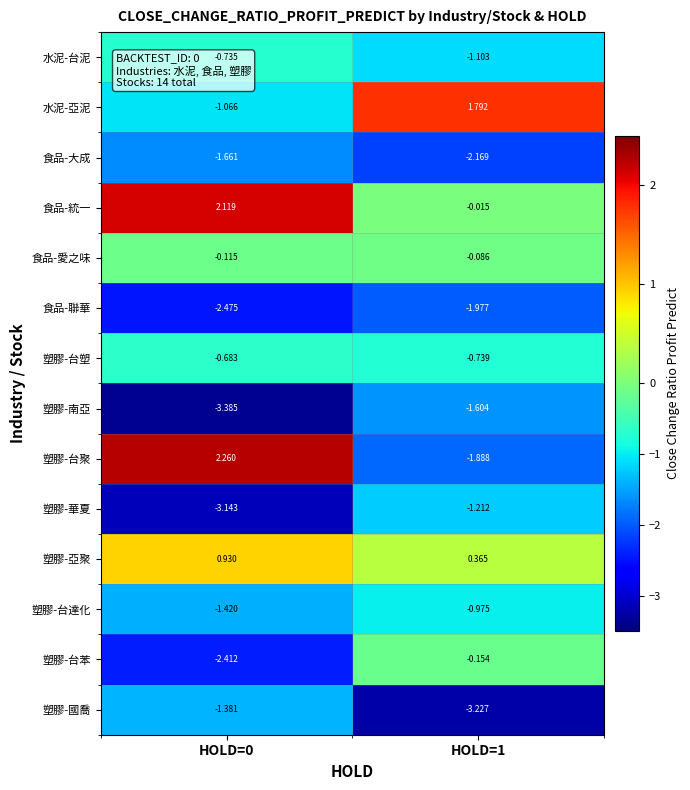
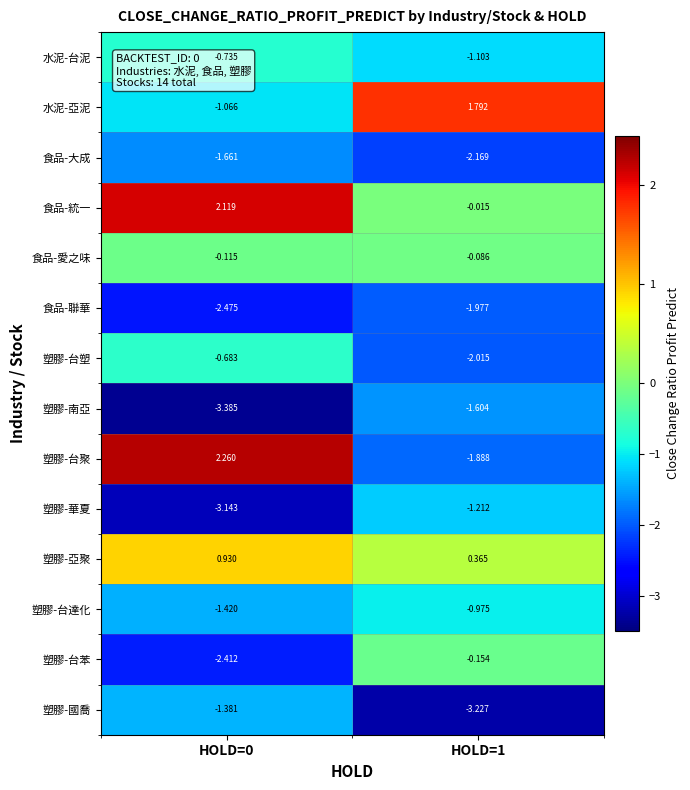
  {
    "水泥-台泥": {
      "HOLD=1": -1.103
    },
    "水泥-亞泥": {
      "HOLD=0": -1.066,
      "HOLD=1": 1.792
    },
    "食品-大成": {
      "HOLD=0": -1.661,
      "HOLD=1": -2.169
    },
    "食品-統一": {
      "HOLD=0": 2.119,
      "HOLD=1": -0.015
    },
    "食品-愛之味": {
      "HOLD=0": -0.115,
      "HOLD=1": -0.086
    },
    "食品-聯華": {
      "HOLD=0": -2.475,
      "HOLD=1": -1.977
    },
    "塑膠-台塑": {
      "HOLD=0": -0.683,
-     "HOLD=1": -0.739
+     "HOLD=1": -2.015
    },
    "塑膠-南亞": {
      "HOLD=0": -3.385,
      "HOLD=1": -1.604
    },
    "塑膠-台聚": {
      "HOLD=0": 2.260,
      "HOLD=1": -1.888
    },
    "塑膠-華夏": {
      "HOLD=0": -3.143,
      "HOLD=1": -1.212
    },
    "塑膠-亞聚": {
      "HOLD=0": 0.930,
      "HOLD=1": 0.365
    },
    "塑膠-台達化": {
      "HOLD=0": -1.420,
      "HOLD=1": -0.975
    },
    "塑膠-台苯": {
      "HOLD=0": -2.412,
      "HOLD=1": -0.154
    },
    "塑膠-國喬": {
      "HOLD=0": -1.381,
      "HOLD=1": -3.227
    }
  }
